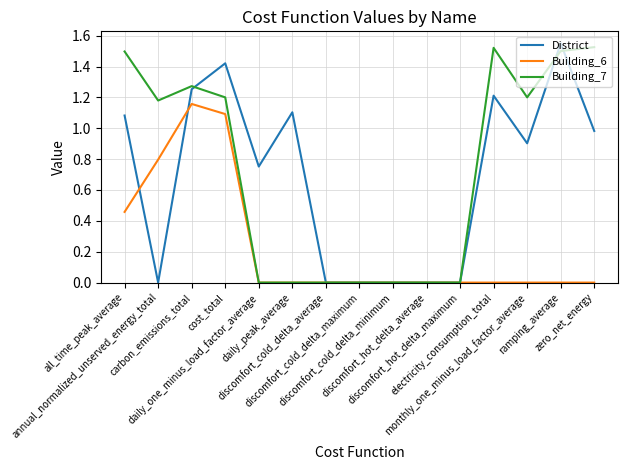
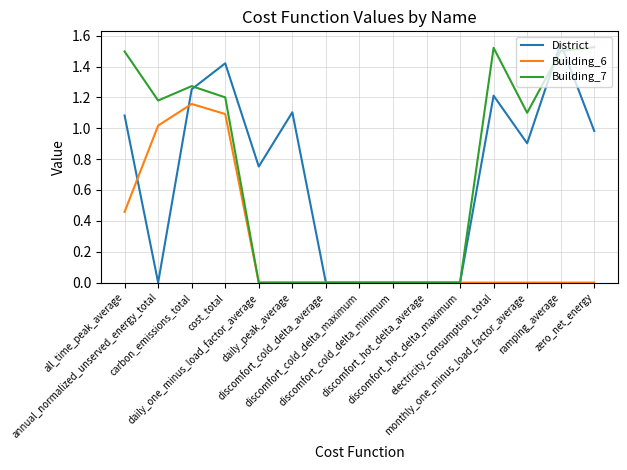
  {
    "District": {
      "all_time_peak_average": 1.08,
      "annual_normalized_unserved_energy_total": 0.00,
      "carbon_emissions_total": 1.25,
      "cost_total": 1.42,
      "daily_one_minus_load_factor_average": 0.75,
      "daily_peak_average": 1.10,
      "electricity_consumption_total": 1.21,
      "monthly_one_minus_load_factor_average": 0.90,
      "zero_net_energy": 0.98
    },
    "Building_6": {
      "all_time_peak_average": 0.46,
-     "annual_normalized_unserved_energy_total": 0.80,
+     "annual_normalized_unserved_energy_total": 1.02,
      "carbon_emissions_total": 1.16,
      "cost_total": 1.09,
      "electricity_consumption_total": 0.00,
      "monthly_one_minus_load_factor_average": 0.00,
      "ramping_average": 0.00,
      "zero_net_energy": 0.00
    },
    "Building_7": {
      "all_time_peak_average": 1.5,
      "annual_normalized_unserved_energy_total": 1.18,
      "carbon_emissions_total": 1.27,
      "cost_total": 1.2,
      "electricity_consumption_total": 1.52,
-     "monthly_one_minus_load_factor_average": 1.2
+     "monthly_one_minus_load_factor_average": 1.1
    }
  }
